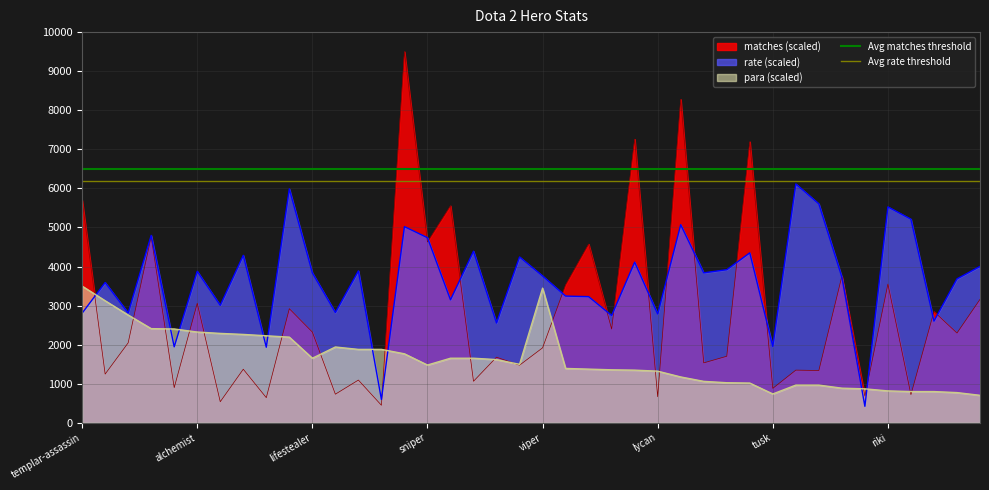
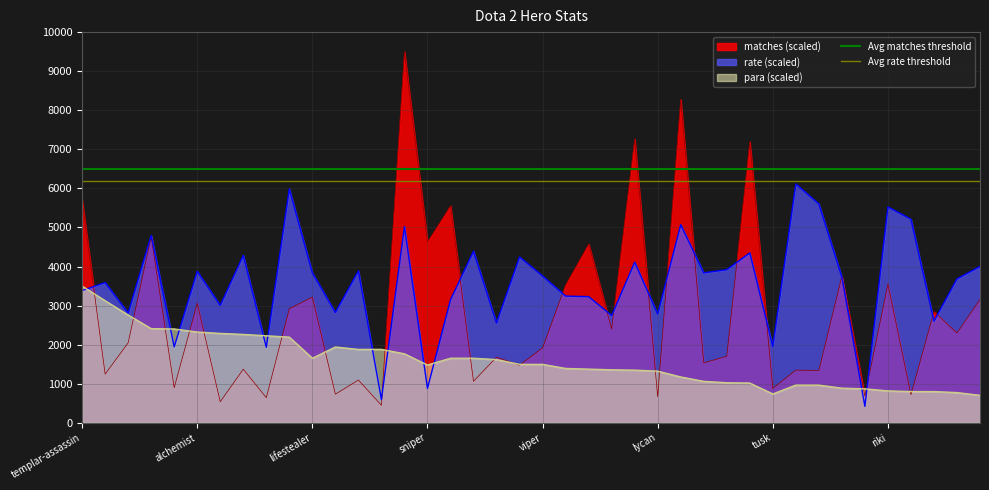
  {
    "matches (scaled)": {
      "templar-assassin": 5700,
      "alchemist": 3100,
-     "lifestealer": 2300,
+     "lifestealer": 3200,
      "sniper": 4600,
      "viper": 1900,
      "lycan": 700,
      "tusk": 900,
      "riki": 3600
    },
    "rate (scaled)": {
-     "templar-assassin": 2800,
+     "templar-assassin": 3400,
      "alchemist": 3900,
      "lifestealer": 3800,
-     "sniper": 4700,
+     "sniper": 900,
      "viper": 3800,
      "lycan": 2800,
      "tusk": 2000,
      "riki": 5500
    },
    "para (scaled)": {
      "templar-assassin": 3500,
      "alchemist": 2300,
      "lifestealer": 1700,
      "sniper": 1500,
-     "viper": 3400,
+     "viper": 1500,
      "lycan": 1300,
      "tusk": 700,
      "riki": 800
    }
  }
